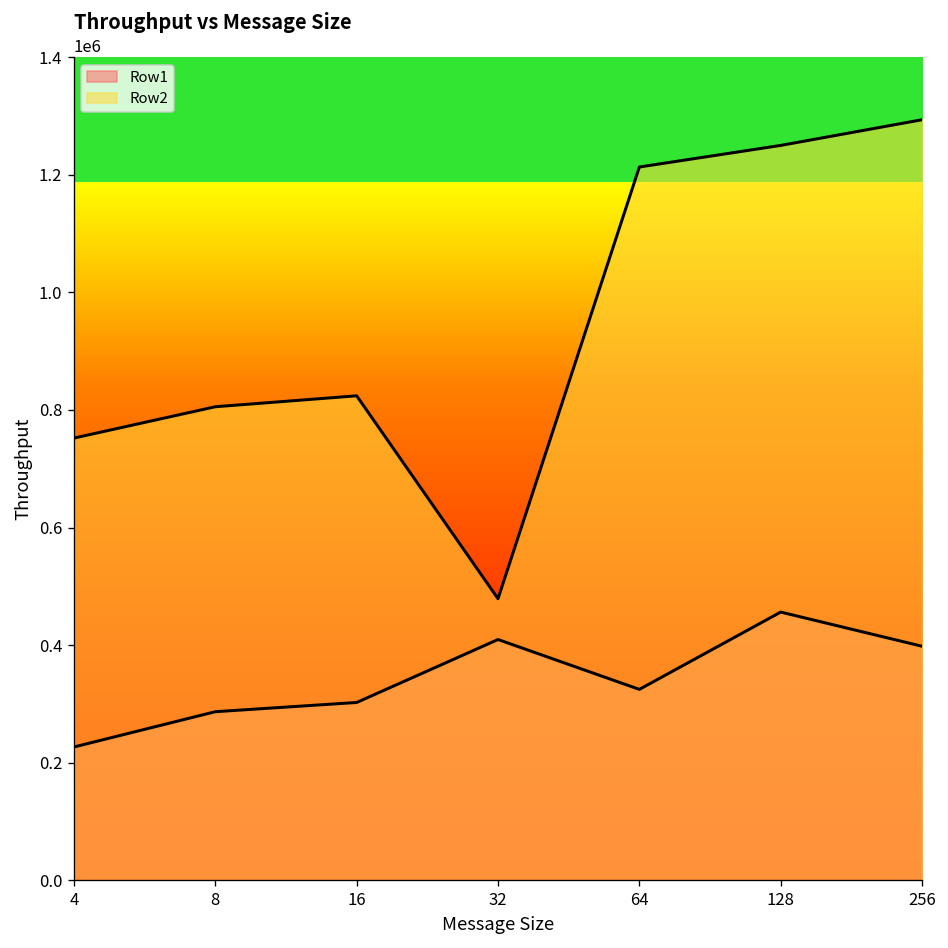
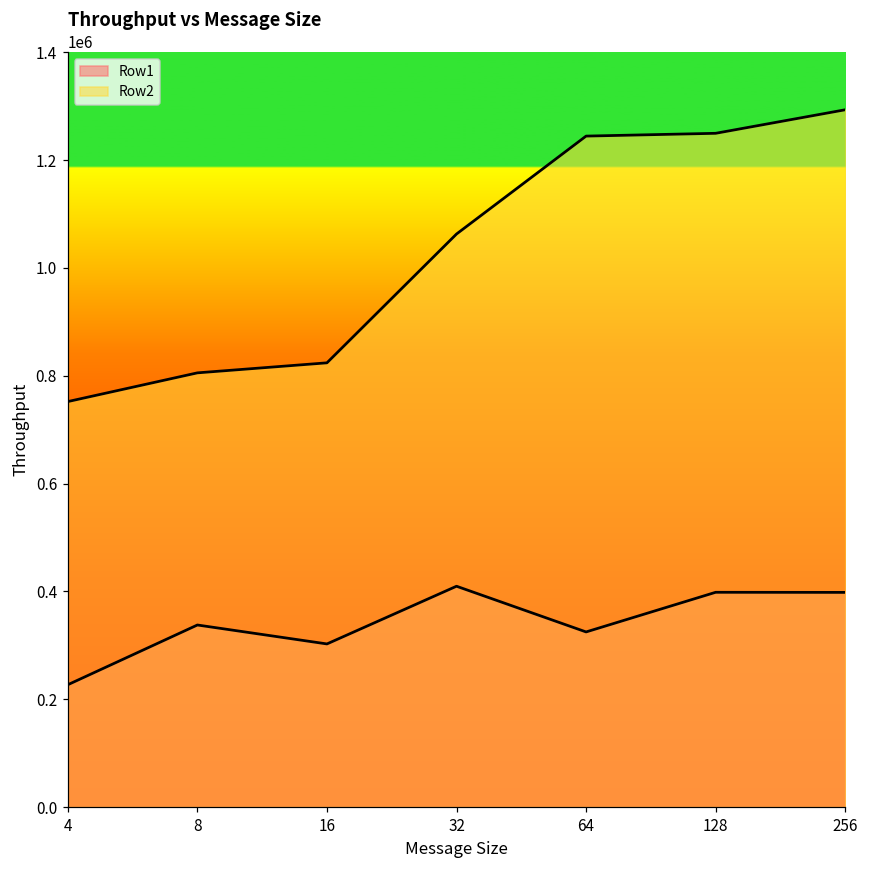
  {
    "Row1": {
      "4": 230000,
-     "8": 290000,
+     "8": 340000,
      "16": 300000,
      "32": 410000,
      "64": 320000,
-     "128": 460000,
+     "128": 400000,
      "256": 400000
    },
    "Row2": {
      "4": 750000,
      "8": 810000,
      "16": 820000,
-     "32": 480000,
-     "64": 1210000,
+     "32": 1060000,
+     "64": 1240000,
      "128": 1250000,
      "256": 1290000
    }
  }
